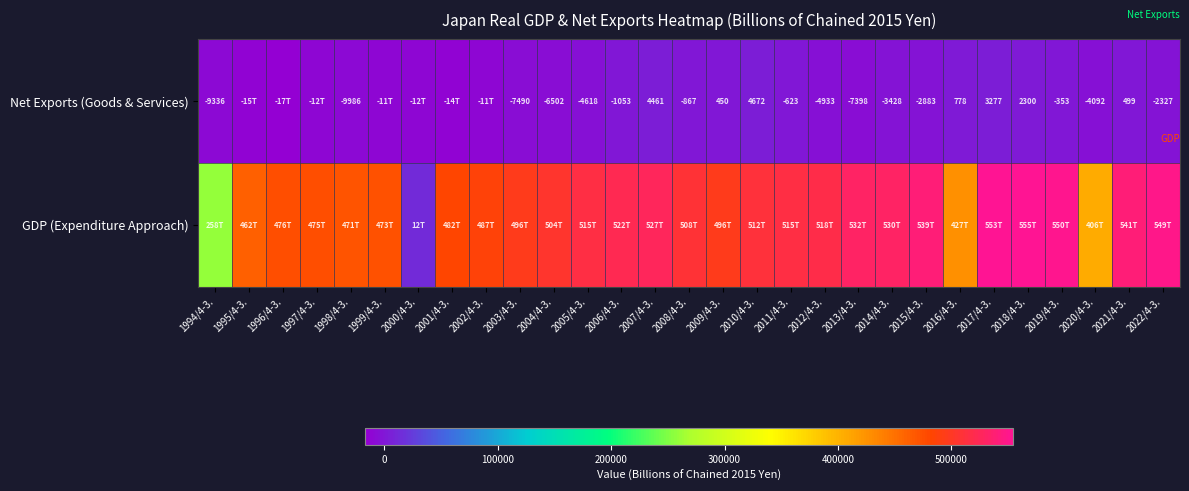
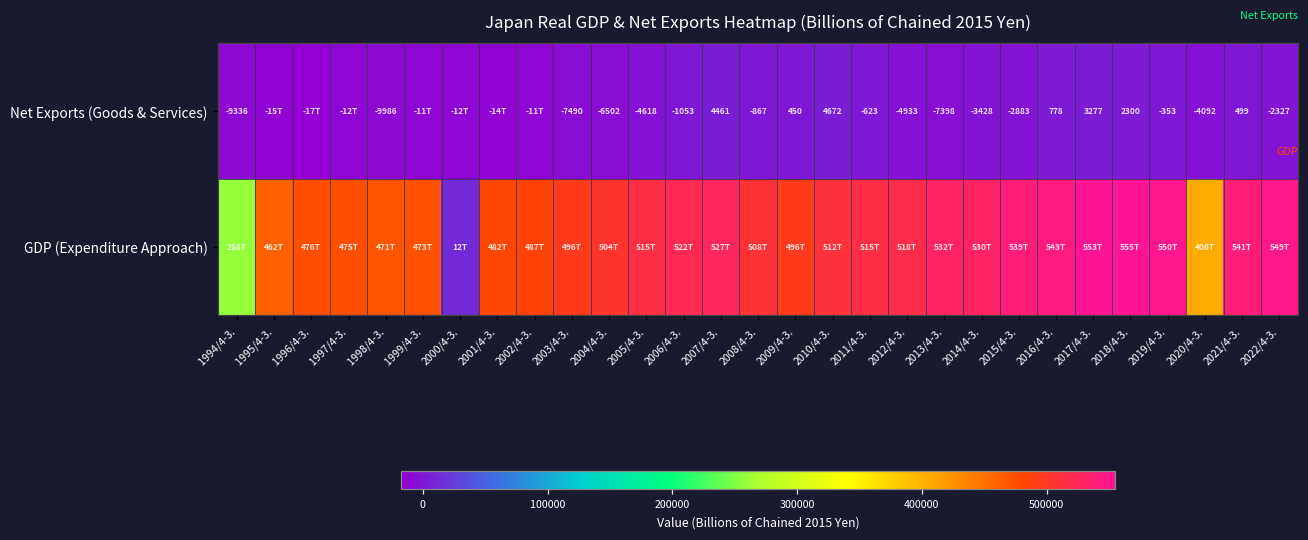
  {
    "Net Exports (Goods & Services)": {
      "1994/4-3.": "-9336",
      "1995/4-3.": "-15T",
      "1996/4-3.": "-17T",
      "1997/4-3.": "-12T",
      "1998/4-3.": "-9986",
      "1999/4-3.": "-11T",
      "2000/4-3.": "-12T",
      "2001/4-3.": "-14T",
      "2002/4-3.": "-11T",
      "2003/4-3.": "-7490",
      "2004/4-3.": "-6502",
      "2005/4-3.": "-4618",
      "2006/4-3.": "-1053",
      "2007/4-3.": "4461",
      "2008/4-3.": "-867",
      "2009/4-3.": "450",
      "2010/4-3.": "4672",
      "2011/4-3.": "-623",
      "2012/4-3.": "-4933",
      "2013/4-3.": "-7398",
      "2014/4-3.": "-3428",
      "2015/4-3.": "-2883",
      "2016/4-3.": "778",
      "2017/4-3.": "3277",
      "2018/4-3.": "2300",
      "2019/4-3.": "-353",
      "2020/4-3.": "-4092",
      "2021/4-3.": "499"
    },
    "GDP (Expenditure Approach)": {
      "1994/4-3.": "258T",
      "1995/4-3.": "462T",
      "1996/4-3.": "476T",
      "1997/4-3.": "475T",
      "1998/4-3.": "471T",
      "1999/4-3.": "473T",
      "2000/4-3.": "12T",
      "2001/4-3.": "482T",
      "2002/4-3.": "487T",
      "2003/4-3.": "496T",
      "2004/4-3.": "504T",
      "2005/4-3.": "515T",
      "2006/4-3.": "522T",
      "2007/4-3.": "527T",
      "2008/4-3.": "508T",
      "2009/4-3.": "496T",
      "2010/4-3.": "512T",
      "2011/4-3.": "515T",
      "2012/4-3.": "518T",
      "2013/4-3.": "532T",
      "2014/4-3.": "530T",
      "2015/4-3.": "539T",
-     "2016/4-3.": "427T",
+     "2016/4-3.": "543T",
      "2017/4-3.": "553T",
      "2018/4-3.": "555T",
      "2019/4-3.": "550T",
      "2020/4-3.": "406T",
      "2021/4-3.": "541T",
      "2022/4-3.": "549T"
    }
  }
